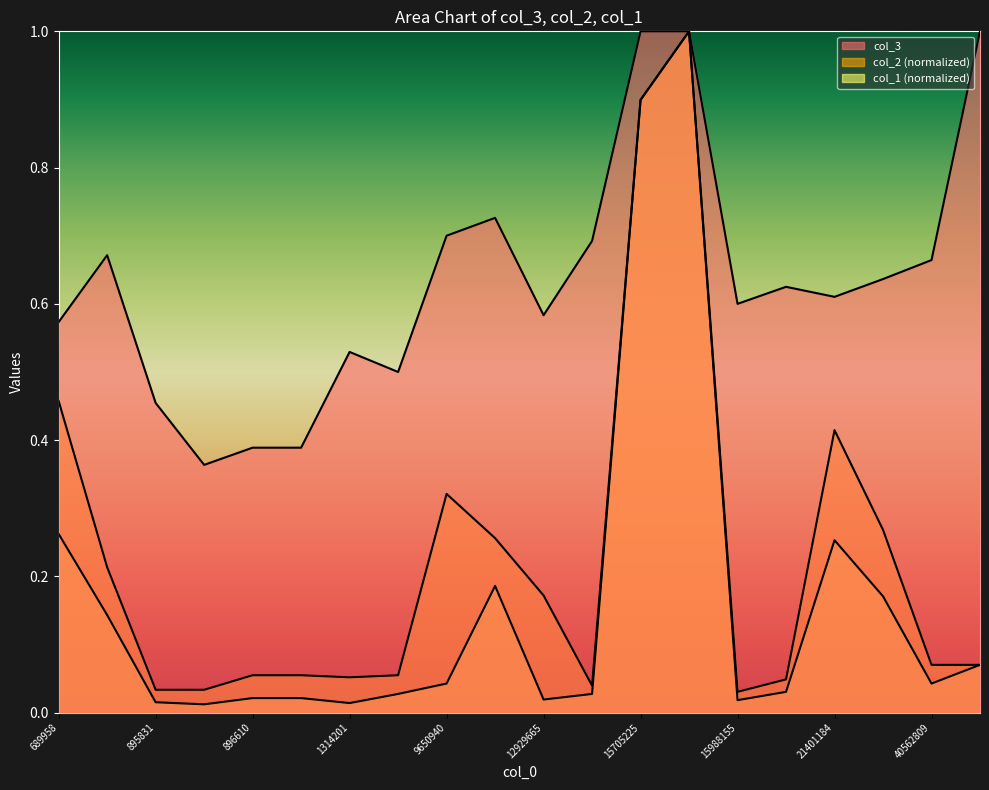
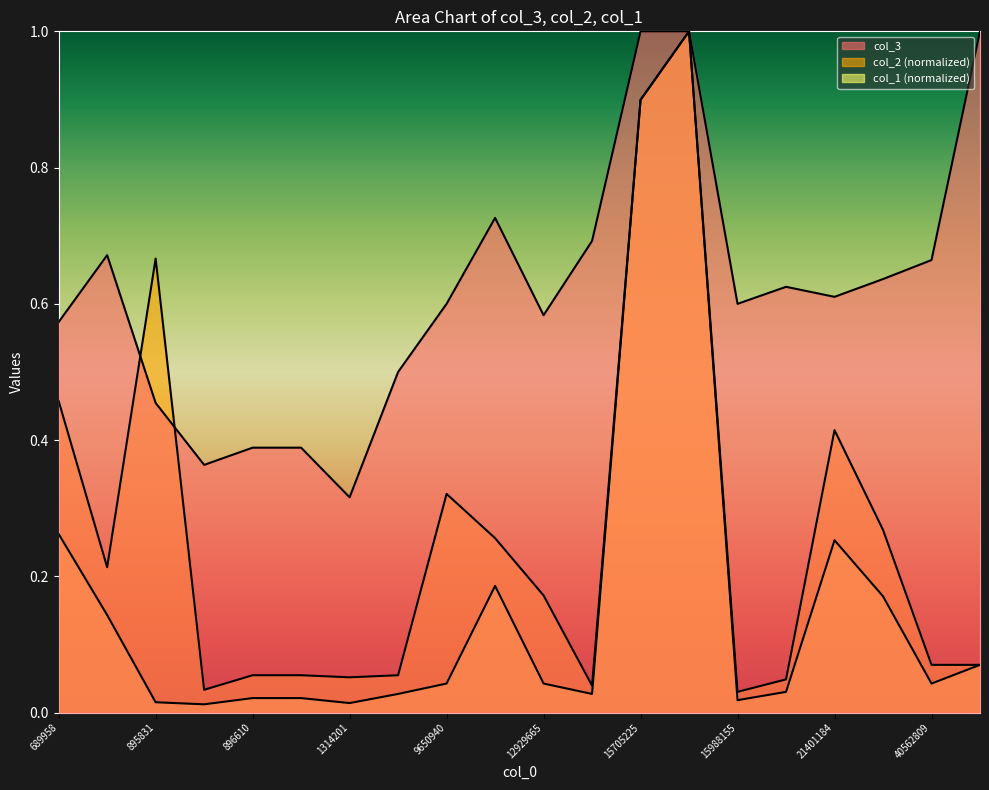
  {
    "col_3": {
      "689958": 0.57,
      "895831": 0.45,
      "896610": 0.39,
-     "1314201": 0.53,
-     "9650940": 0.7,
+     "1314201": 0.32,
+     "9650940": 0.6,
      "12929665": 0.58,
      "15705225": 1.00,
      "15988155": 0.60,
      "21401184": 0.61,
      "40562809": 0.66
    },
    "col_2 (normalized)": {
      "689958": 0.46,
-     "895831": 0.03,
+     "895831": 0.67,
      "896610": 0.05,
      "1314201": 0.05,
      "9650940": 0.32,
      "12929665": 0.17,
      "15988155": 0.03,
      "21401184": 0.41,
      "40562809": 0.07
    },
    "col_1 (normalized)": {
      "689958": 0.26,
      "895831": 0.02,
      "896610": 0.02,
      "1314201": 0.01,
      "9650940": 0.04,
-     "12929665": 0.02,
+     "12929665": 0.04,
      "15988155": 0.02,
      "21401184": 0.25,
      "40562809": 0.04
    }
  }
